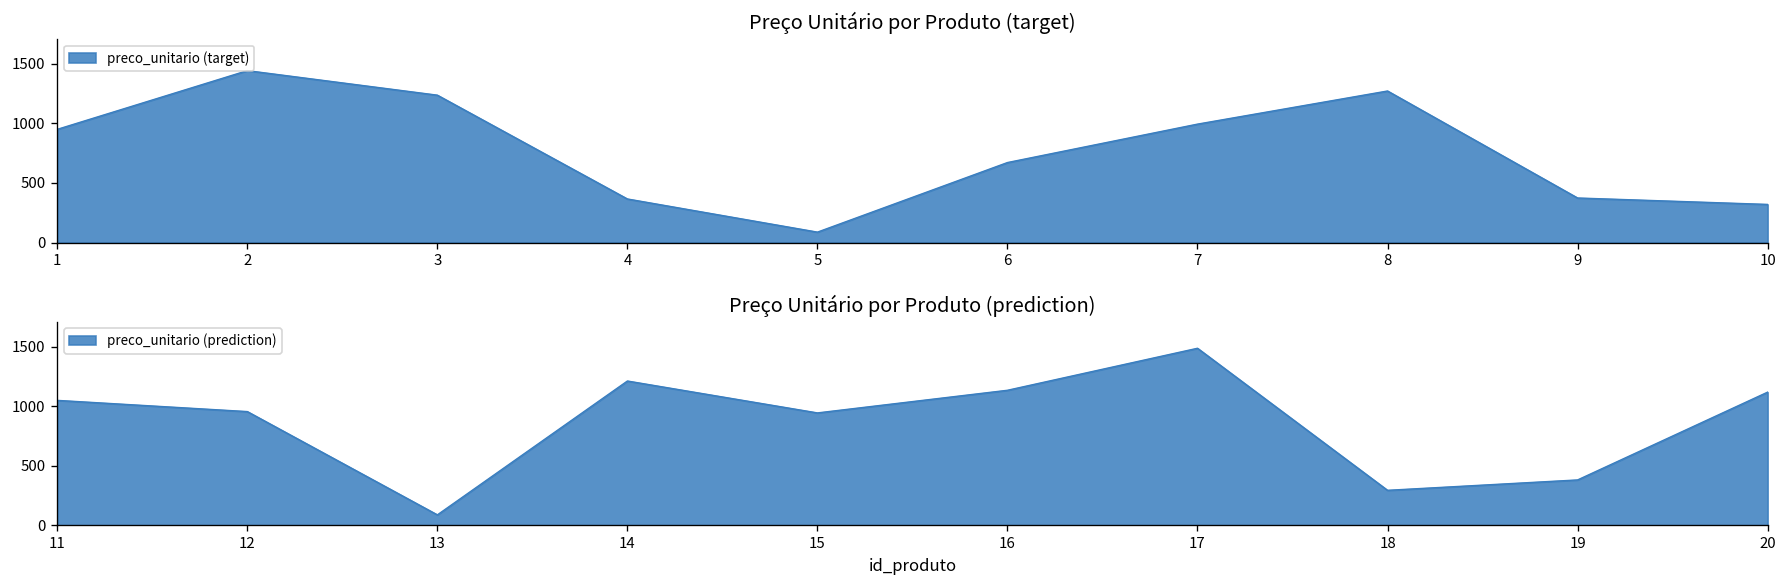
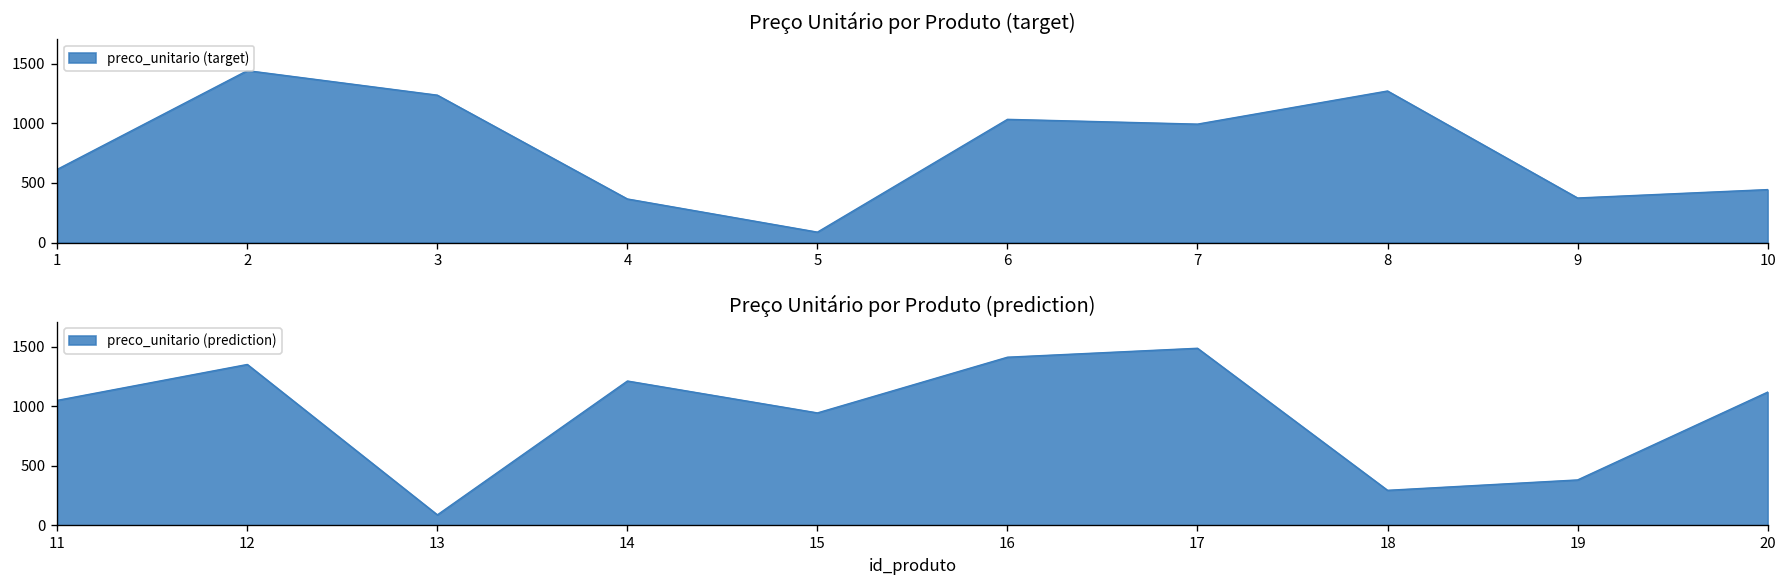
  {
    "Preço Unitário por Produto (target)": {
-     "1": 1000,
+     "1": 600,
      "2": 1400,
      "3": 1200,
      "4": 400,
      "5": 100,
-     "6": 700,
+     "6": 1000,
      "7": 1000,
      "8": 1300,
      "9": 400,
-     "10": 300
+     "10": 400
    },
    "Preço Unitário por Produto (prediction)": {
      "11": 1000,
-     "12": 1000,
+     "12": 1400,
      "13": 100,
      "14": 1200,
      "15": 900,
-     "16": 1100,
+     "16": 1400,
      "17": 1500,
      "18": 300,
      "19": 400,
      "20": 1100
    }
  }
